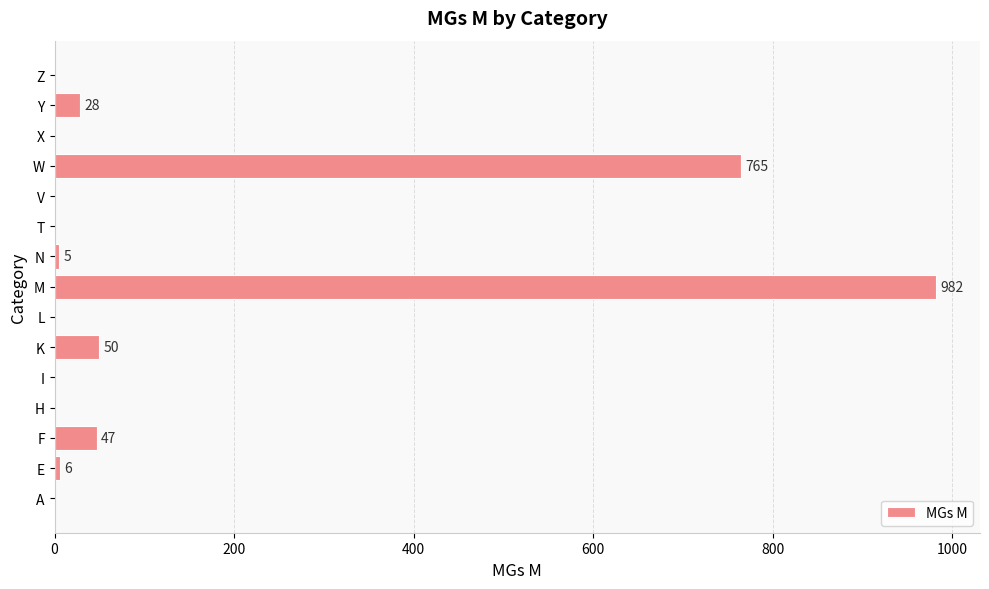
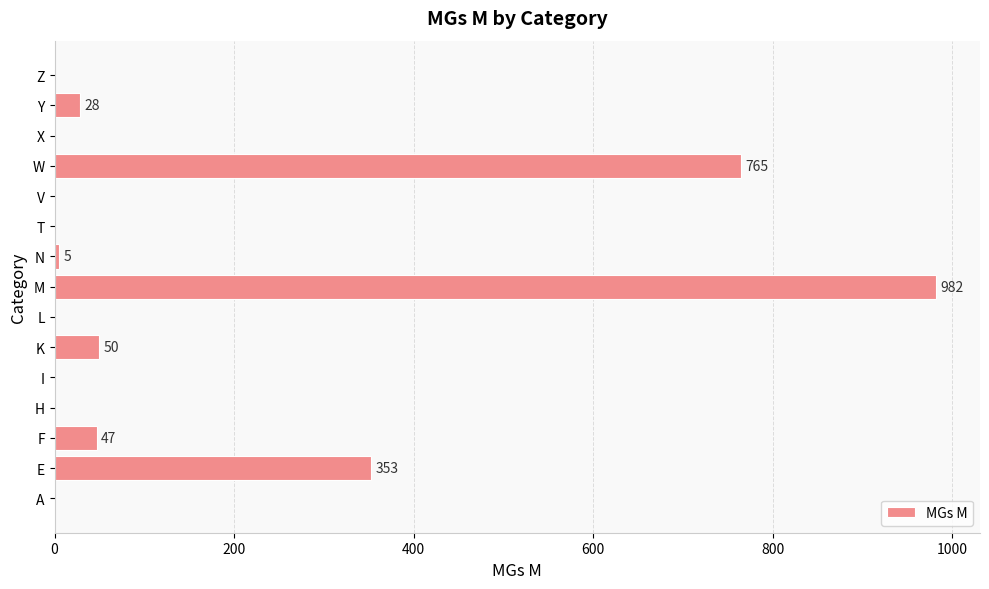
  {
    "Y": 28,
    "W": 765,
    "N": 5,
    "M": 982,
    "K": 50,
    "F": 47,
-   "E": 6
+   "E": 353
  }
